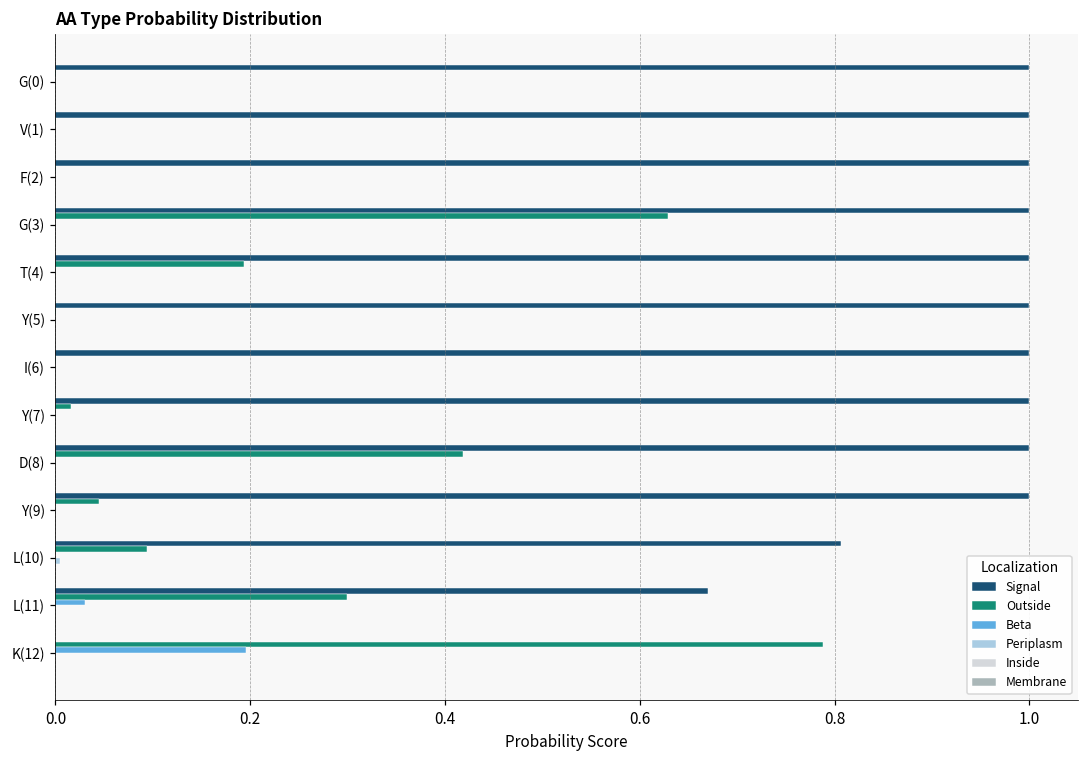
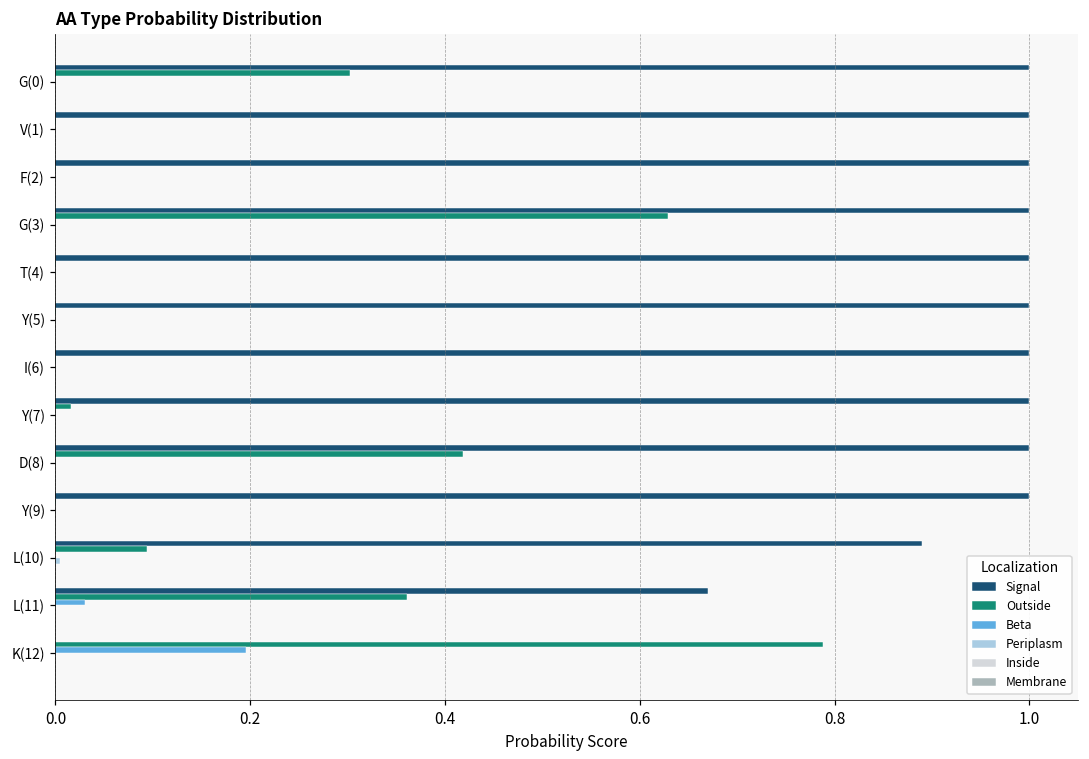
  {
    "Signal": {
      "G(0)": 1.00,
      "V(1)": 1.00,
      "F(2)": 1.00,
      "G(3)": 1.00,
      "T(4)": 1.00,
      "Y(5)": 1.00,
      "I(6)": 1.00,
      "Y(7)": 1.00,
      "D(8)": 1.00,
      "Y(9)": 1.00,
-     "L(10)": 0.81,
+     "L(10)": 0.89,
      "L(11)": 0.67,
      "K(12)": 0.00
    },
    "Outside": {
-     "G(0)": 0.00,
+     "G(0)": 0.30,
      "G(3)": 0.63,
-     "T(4)": 0.19,
+     "T(4)": 0.00,
      "Y(7)": 0.02,
      "D(8)": 0.42,
-     "Y(9)": 0.04,
+     "Y(9)": 0.00,
      "L(10)": 0.09,
-     "L(11)": 0.30,
+     "L(11)": 0.36,
      "K(12)": 0.79
    },
    "Beta": {
      "G(0)": 0.00,
      "V(1)": 0.00,
      "F(2)": 0.00,
      "G(3)": 0.00,
      "T(4)": 0.00,
      "Y(5)": 0.00,
      "I(6)": 0.00,
      "Y(7)": 0.00,
      "D(8)": 0.00,
      "Y(9)": 0.00,
      "L(10)": 0.00,
      "L(11)": 0.03,
      "K(12)": 0.20
    }
  }
